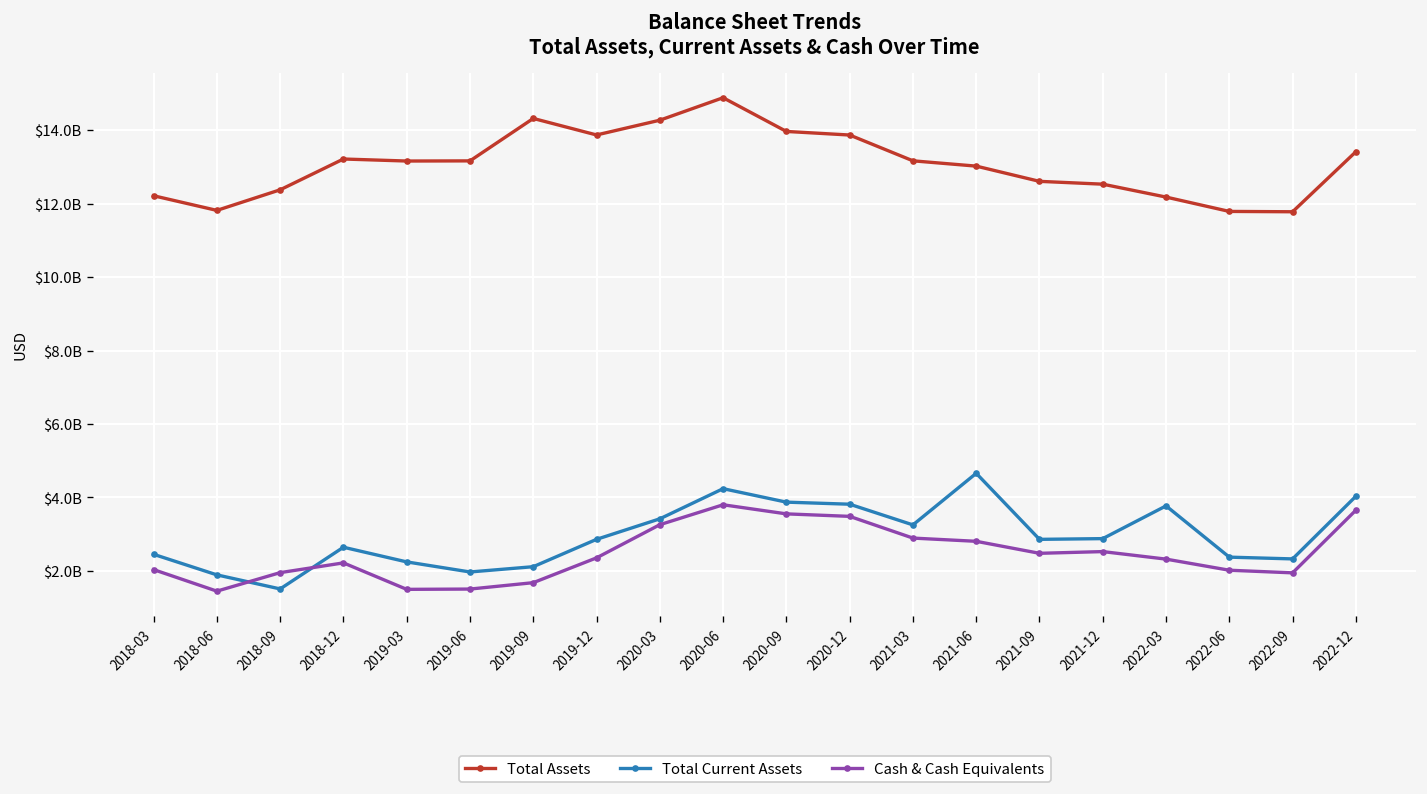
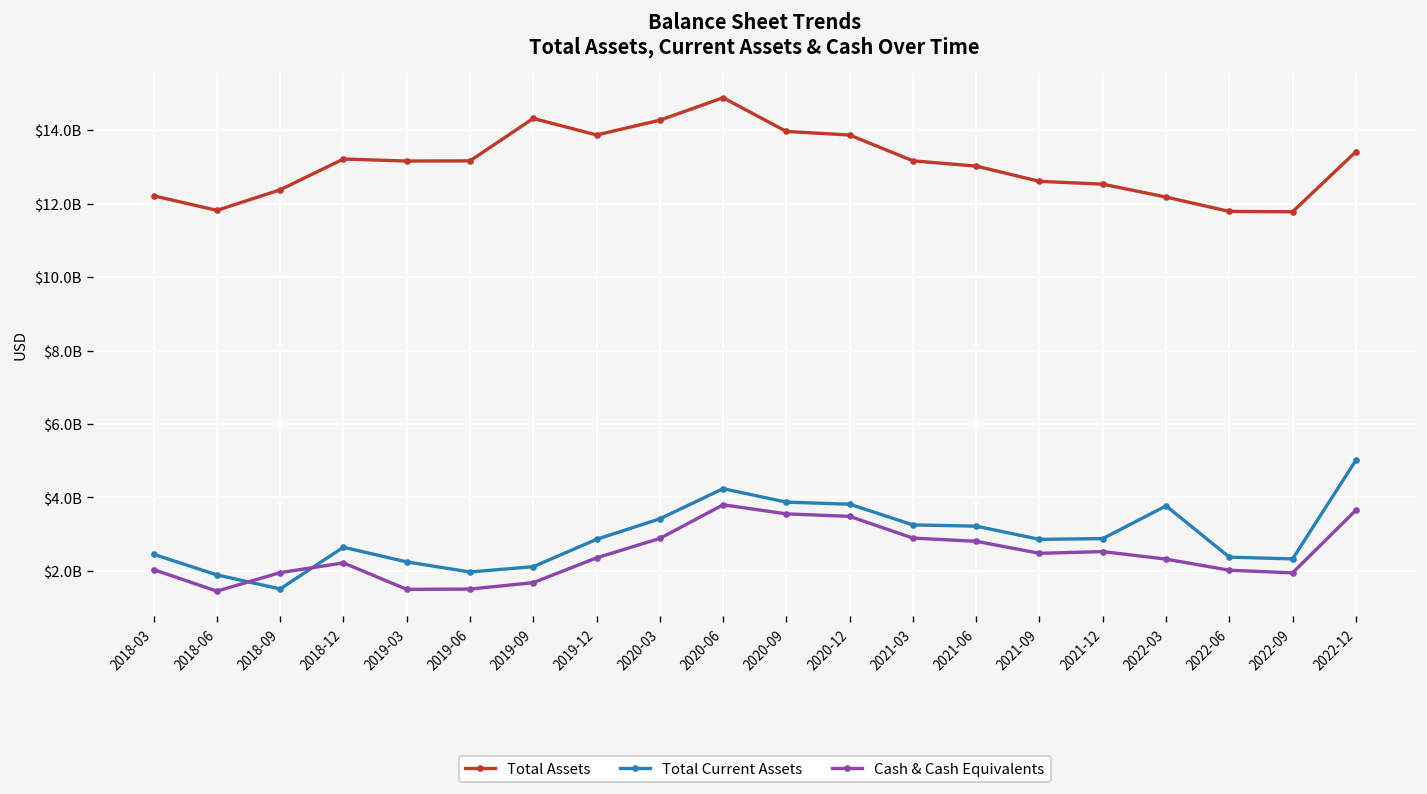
  {
    "Total Assets": {
      "2018-03": "$12200000000",
      "2018-06": "$11800000000",
      "2018-09": "$12400000000",
      "2018-12": "$13200000000",
      "2019-03": "$13200000000",
      "2019-06": "$13200000000",
      "2019-09": "$14300000000",
      "2019-12": "$13900000000",
      "2020-03": "$14300000000",
      "2020-06": "$14900000000",
      "2020-09": "$14000000000",
      "2020-12": "$13900000000",
      "2021-03": "$13200000000",
      "2021-06": "$13000000000",
      "2021-09": "$12600000000",
      "2021-12": "$12500000000",
      "2022-03": "$12200000000",
      "2022-06": "$11800000000",
      "2022-09": "$11800000000",
      "2022-12": "$13400000000"
    },
    "Total Current Assets": {
      "2018-03": "$2400000000",
      "2018-06": "$1900000000",
      "2018-09": "$1500000000",
      "2018-12": "$2600000000",
      "2019-03": "$2200000000",
      "2019-06": "$2000000000",
      "2019-09": "$2100000000",
      "2019-12": "$2900000000",
      "2020-03": "$3400000000",
      "2020-06": "$4200000000",
      "2020-09": "$3900000000",
      "2020-12": "$3800000000",
      "2021-03": "$3200000000",
-     "2021-06": "$4700000000",
+     "2021-06": "$3200000000",
      "2021-09": "$2900000000",
      "2021-12": "$2900000000",
      "2022-03": "$3800000000",
      "2022-06": "$2400000000",
      "2022-09": "$2300000000",
-     "2022-12": "$4000000000"
+     "2022-12": "$5000000000"
    },
    "Cash & Cash Equivalents": {
      "2018-03": "$2000000000",
      "2018-06": "$1400000000",
      "2018-09": "$1900000000",
      "2018-12": "$2200000000",
      "2019-03": "$1500000000",
      "2019-06": "$1500000000",
      "2019-09": "$1700000000",
      "2019-12": "$2400000000",
-     "2020-03": "$3300000000",
+     "2020-03": "$2900000000",
      "2020-06": "$3800000000",
      "2020-09": "$3600000000",
      "2020-12": "$3500000000",
      "2021-03": "$2900000000",
      "2021-06": "$2800000000",
      "2021-09": "$2500000000",
      "2021-12": "$2500000000",
      "2022-03": "$2300000000",
      "2022-06": "$2000000000",
      "2022-09": "$1900000000",
      "2022-12": "$3700000000"
    }
  }
